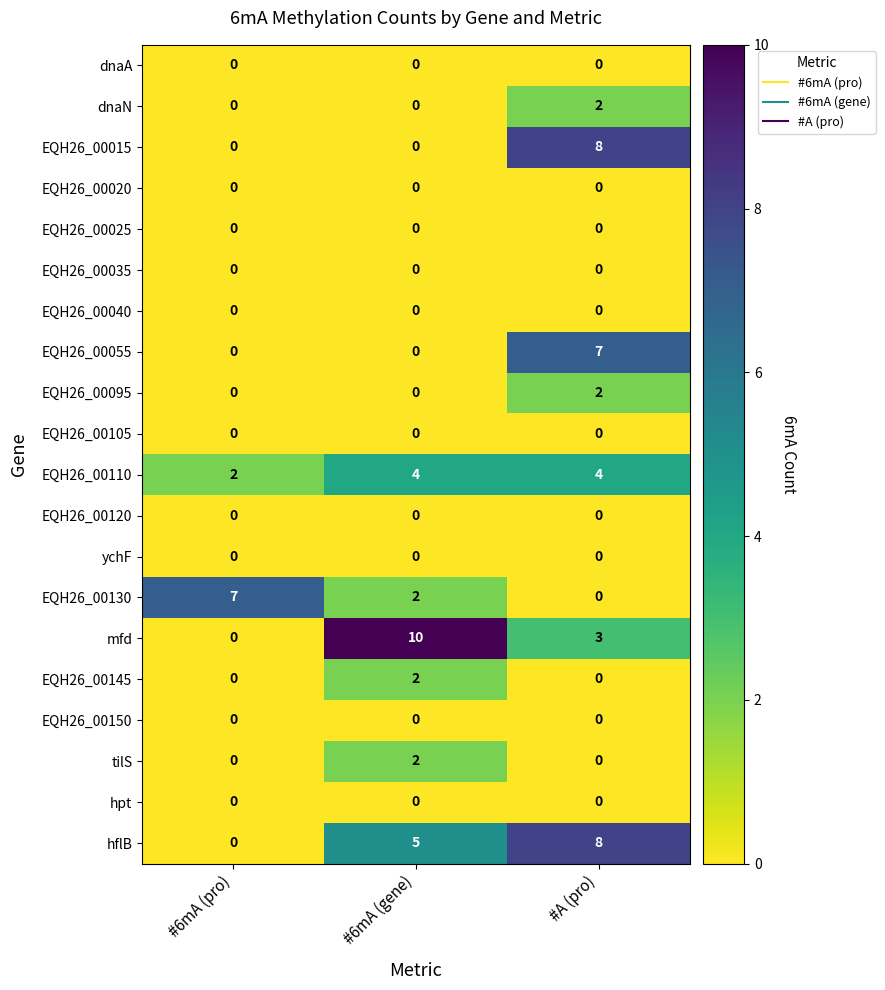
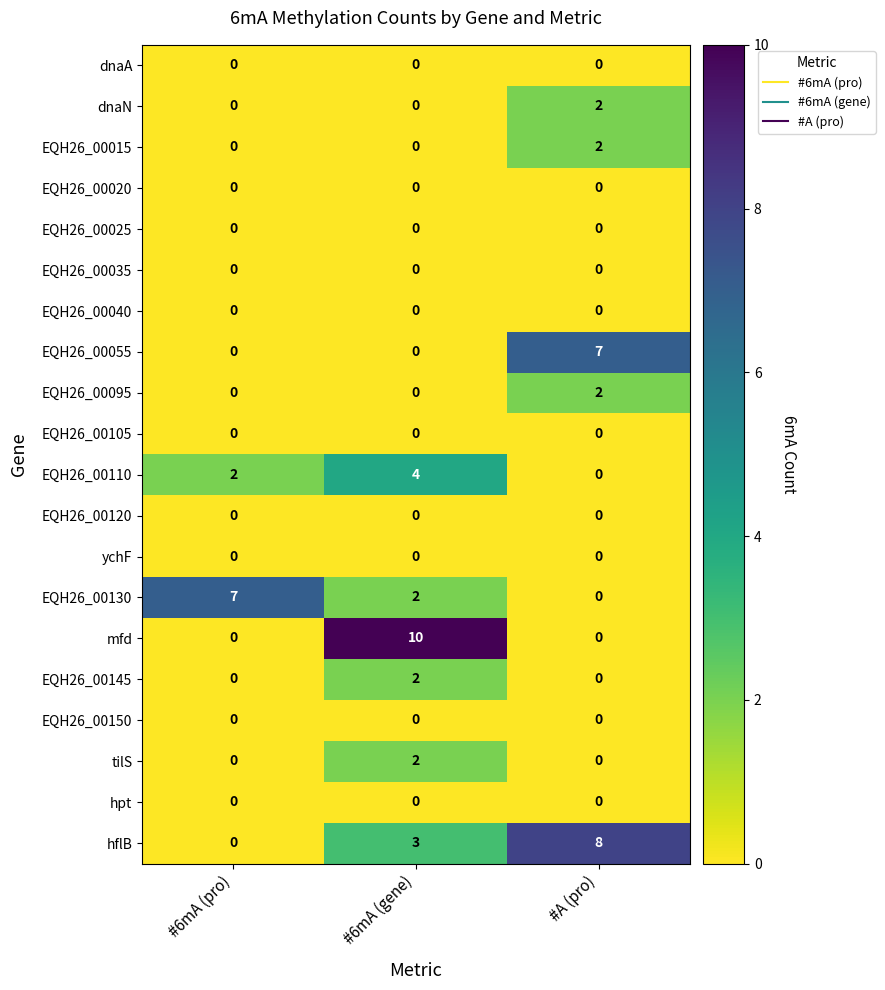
  {
    "dnaA": {
      "#6mA (pro)": 0,
      "#6mA (gene)": 0,
      "#A (pro)": 0
    },
    "dnaN": {
      "#6mA (pro)": 0,
      "#6mA (gene)": 0,
      "#A (pro)": 2
    },
    "EQH26_00015": {
      "#6mA (pro)": 0,
      "#6mA (gene)": 0,
-     "#A (pro)": 8
+     "#A (pro)": 2
    },
    "EQH26_00020": {
      "#6mA (pro)": 0,
      "#6mA (gene)": 0,
      "#A (pro)": 0
    },
    "EQH26_00025": {
      "#6mA (pro)": 0,
      "#6mA (gene)": 0,
      "#A (pro)": 0
    },
    "EQH26_00035": {
      "#6mA (pro)": 0,
      "#6mA (gene)": 0,
      "#A (pro)": 0
    },
    "EQH26_00040": {
      "#6mA (pro)": 0,
      "#6mA (gene)": 0,
      "#A (pro)": 0
    },
    "EQH26_00055": {
      "#6mA (pro)": 0,
      "#6mA (gene)": 0,
      "#A (pro)": 7
    },
    "EQH26_00095": {
      "#6mA (pro)": 0,
      "#6mA (gene)": 0,
      "#A (pro)": 2
    },
    "EQH26_00105": {
      "#6mA (pro)": 0,
      "#6mA (gene)": 0,
      "#A (pro)": 0
    },
    "EQH26_00110": {
      "#6mA (pro)": 2,
      "#6mA (gene)": 4,
-     "#A (pro)": 4
+     "#A (pro)": 0
    },
    "EQH26_00120": {
      "#6mA (pro)": 0,
      "#6mA (gene)": 0,
      "#A (pro)": 0
    },
    "ychF": {
      "#6mA (pro)": 0,
      "#6mA (gene)": 0,
      "#A (pro)": 0
    },
    "EQH26_00130": {
      "#6mA (pro)": 7,
      "#6mA (gene)": 2,
      "#A (pro)": 0
    },
    "mfd": {
      "#6mA (pro)": 0,
      "#6mA (gene)": 10,
-     "#A (pro)": 3
+     "#A (pro)": 0
    },
    "EQH26_00145": {
      "#6mA (pro)": 0,
      "#6mA (gene)": 2,
      "#A (pro)": 0
    },
    "EQH26_00150": {
      "#6mA (pro)": 0,
      "#6mA (gene)": 0,
      "#A (pro)": 0
    },
    "tilS": {
      "#6mA (pro)": 0,
      "#6mA (gene)": 2,
      "#A (pro)": 0
    },
    "hpt": {
      "#6mA (pro)": 0,
      "#6mA (gene)": 0,
      "#A (pro)": 0
    },
    "hflB": {
      "#6mA (pro)": 0,
-     "#6mA (gene)": 5,
+     "#6mA (gene)": 3,
      "#A (pro)": 8
    }
  }
